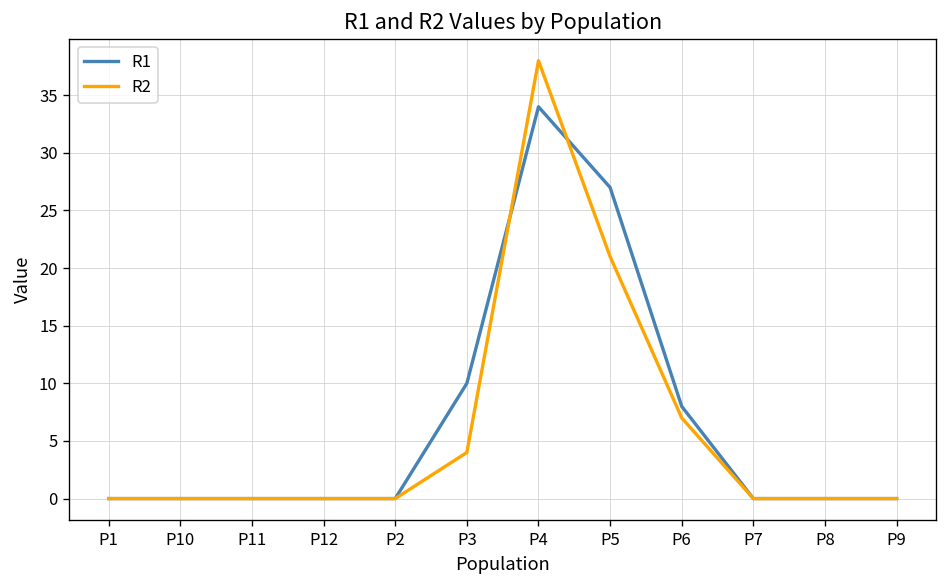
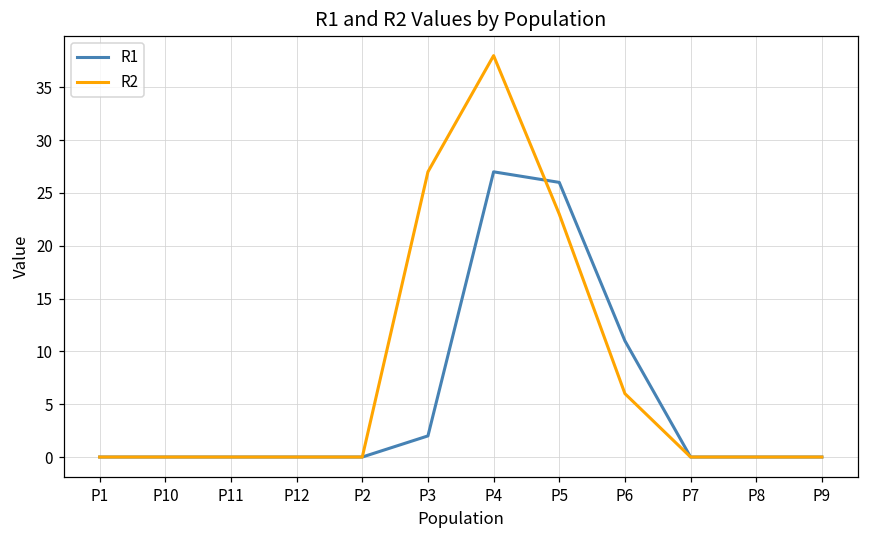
  {
    "R1": {
-     "P3": 10,
-     "P4": 34,
-     "P5": 27,
-     "P6": 8
+     "P3": 2,
+     "P4": 27,
+     "P5": 26,
+     "P6": 11
    },
    "R2": {
-     "P3": 4,
+     "P3": 27,
      "P4": 38,
-     "P5": 21,
-     "P6": 7
+     "P5": 23,
+     "P6": 6
    }
  }
